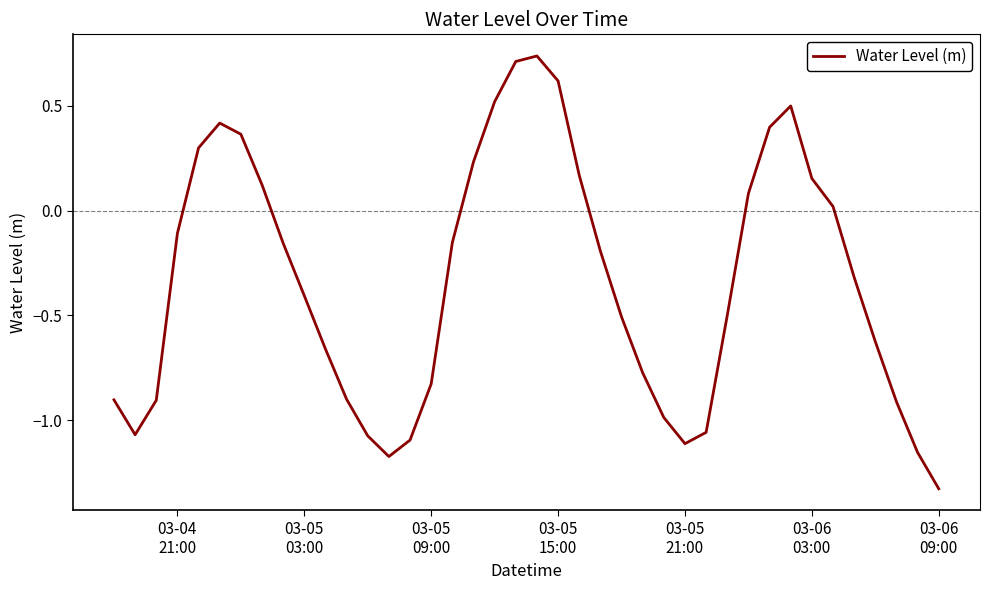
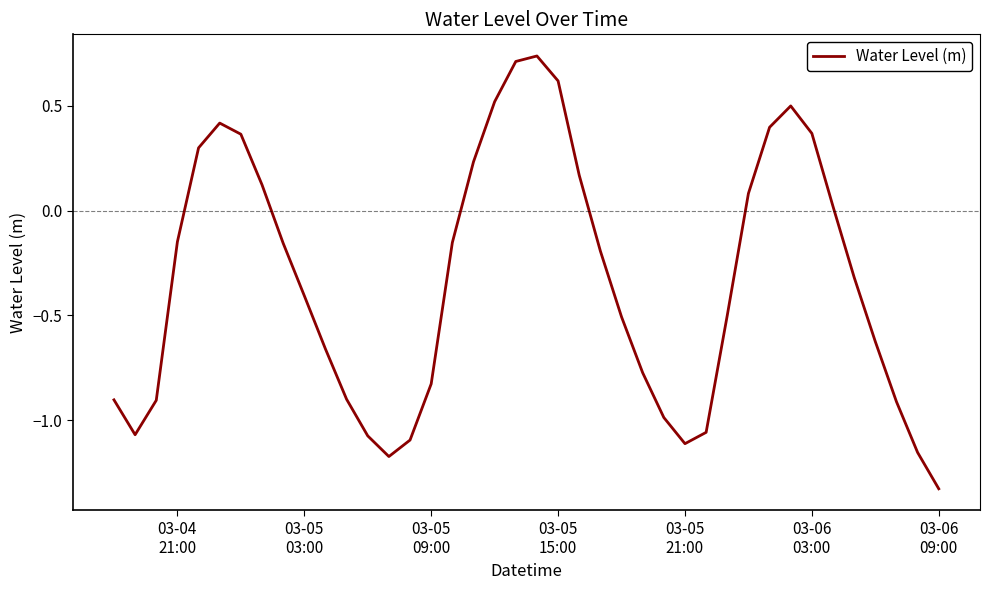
  {
-   "03-04 21:00": -0.11,
+   "03-04 21:00": -0.15,
    "03-05 03:00": -0.41,
    "03-05 09:00": -0.83,
    "03-05 15:00": 0.62,
    "03-05 21:00": -1.11,
-   "03-06 03:00": 0.15,
+   "03-06 03:00": 0.37,
    "03-06 09:00": -1.33
  }
